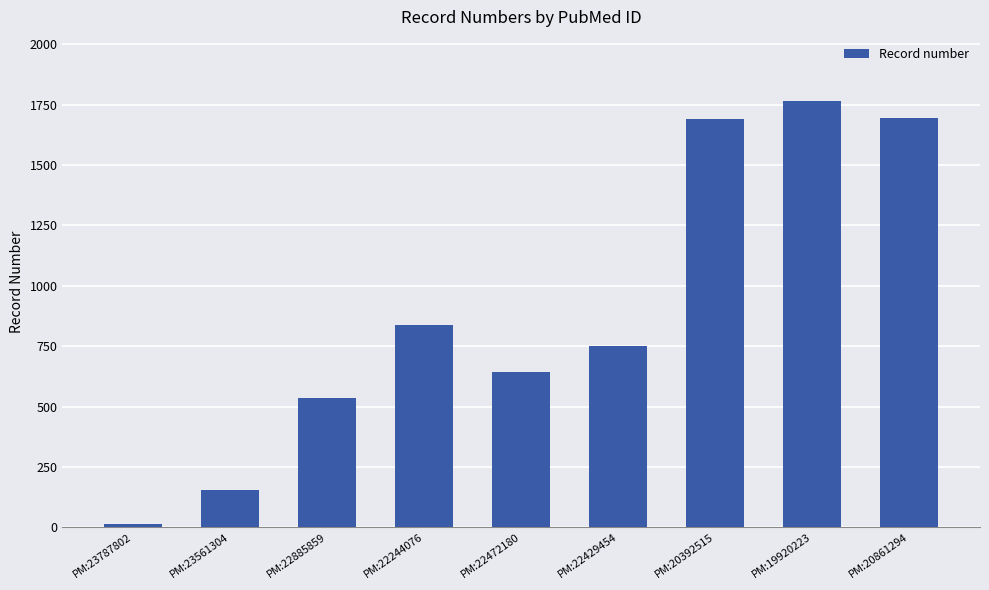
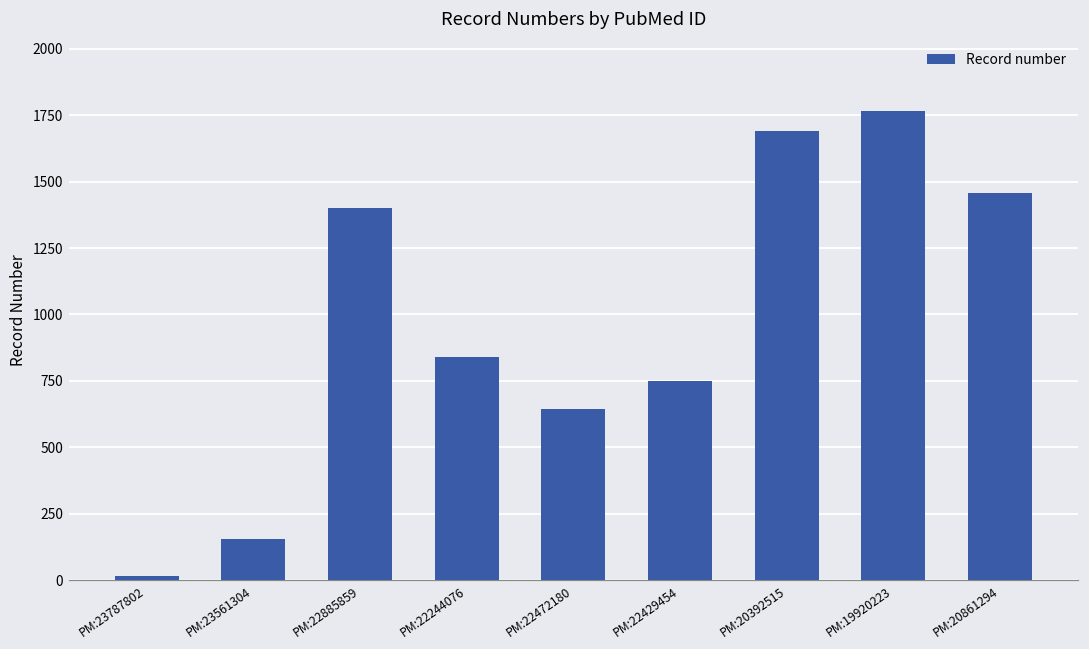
  {
    "PM:23787802": 20,
    "PM:23561304": 160,
-   "PM:22885859": 540,
+   "PM:22885859": 1400,
    "PM:22244076": 840,
    "PM:22472180": 640,
    "PM:22429454": 750,
    "PM:20392515": 1690,
    "PM:19920223": 1770,
-   "PM:20861294": 1690
+   "PM:20861294": 1460
  }
